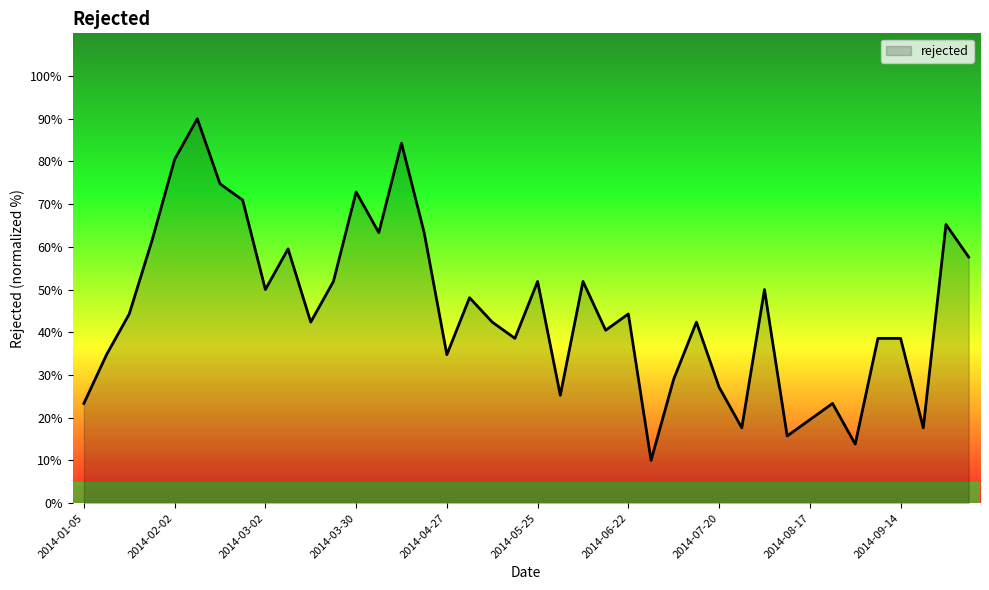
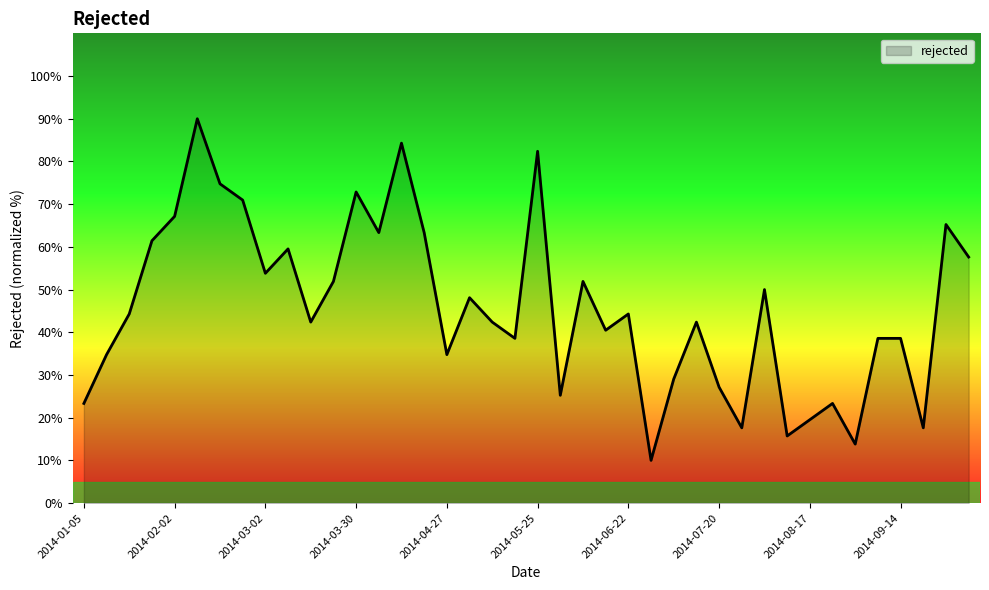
  {
    "2014-01-05": "23%",
-   "2014-02-02": "80%",
-   "2014-03-02": "50%",
+   "2014-02-02": "67%",
+   "2014-03-02": "54%",
    "2014-03-30": "73%",
    "2014-04-27": "35%",
-   "2014-05-25": "52%",
+   "2014-05-25": "82%",
    "2014-06-22": "44%",
    "2014-07-20": "27%",
    "2014-08-17": "20%",
    "2014-09-14": "39%"
  }
